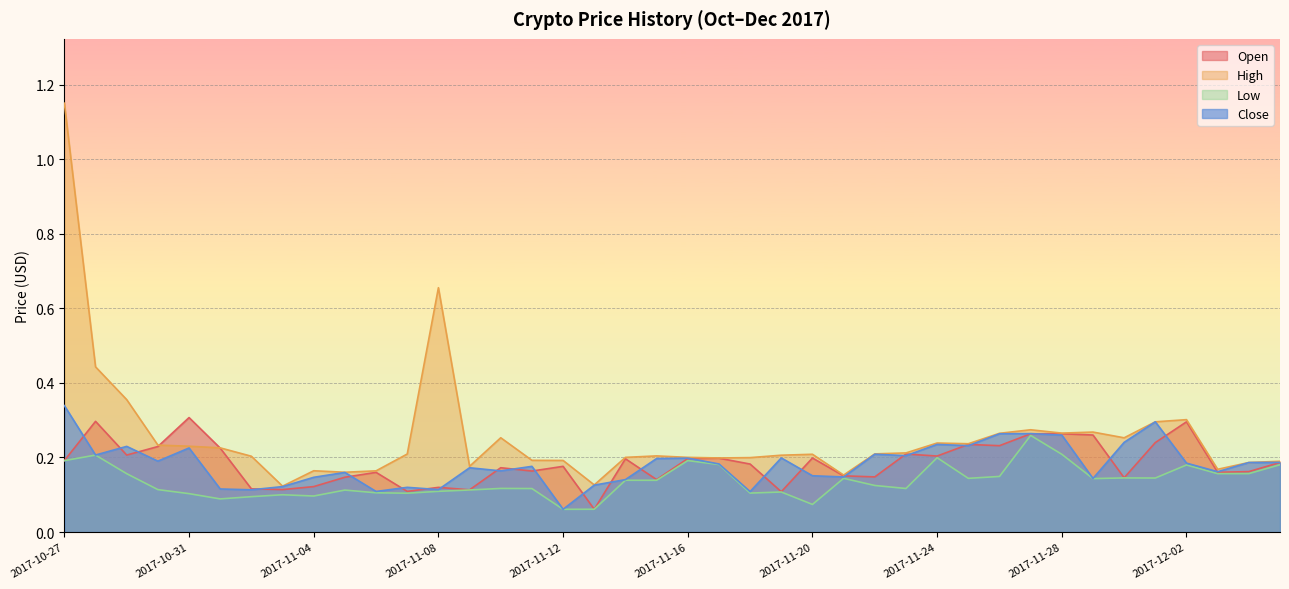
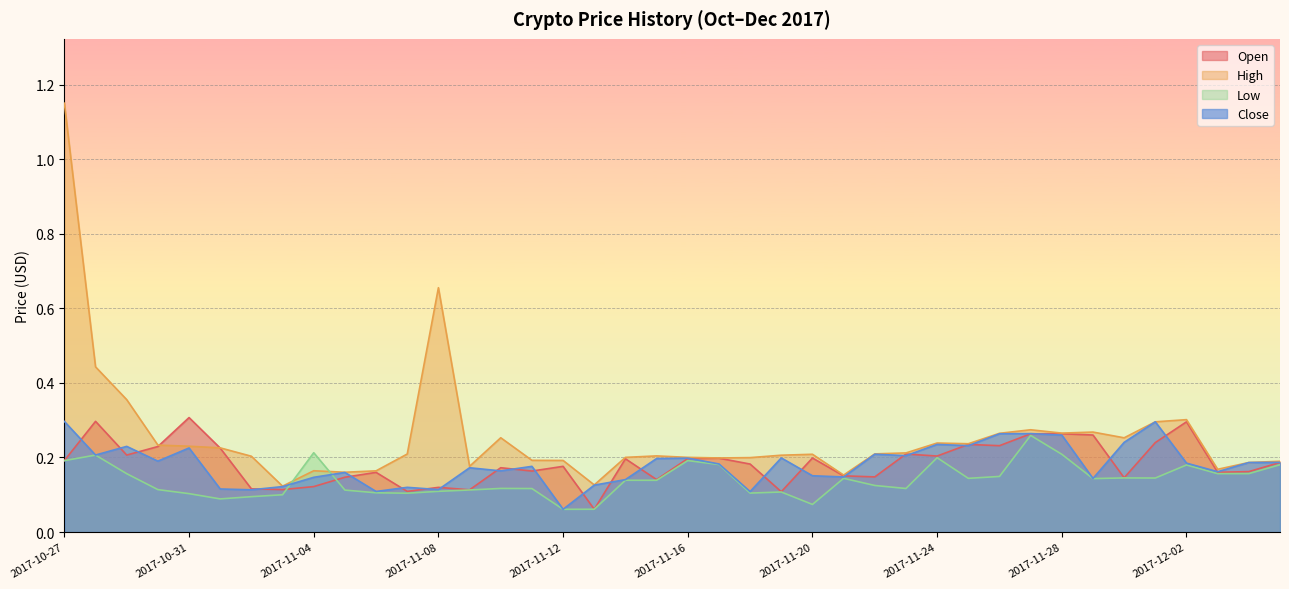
  {
    "Open": {
      "2017-10-31": 0.31,
      "2017-11-04": 0.12,
      "2017-11-12": 0.18,
      "2017-11-20": 0.20
    },
    "High": {
      "2017-10-27": 1.15,
      "2017-11-04": 0.16,
      "2017-11-08": 0.66,
      "2017-11-12": 0.19,
      "2017-11-20": 0.21
    },
    "Low": {
      "2017-10-31": 0.10,
-     "2017-11-04": 0.10,
+     "2017-11-04": 0.21,
      "2017-11-20": 0.07,
      "2017-11-28": 0.21
    },
    "Close": {
-     "2017-10-27": 0.34,
+     "2017-10-27": 0.30,
      "2017-11-04": 0.15,
      "2017-11-20": 0.15
    }
  }
